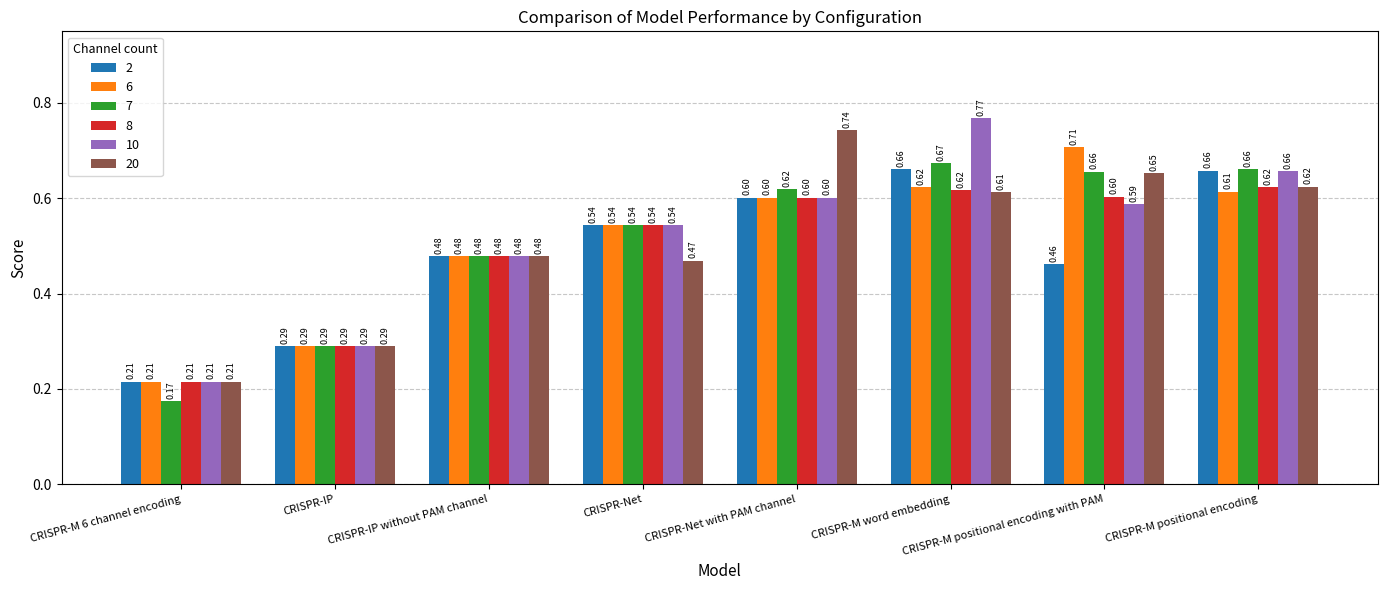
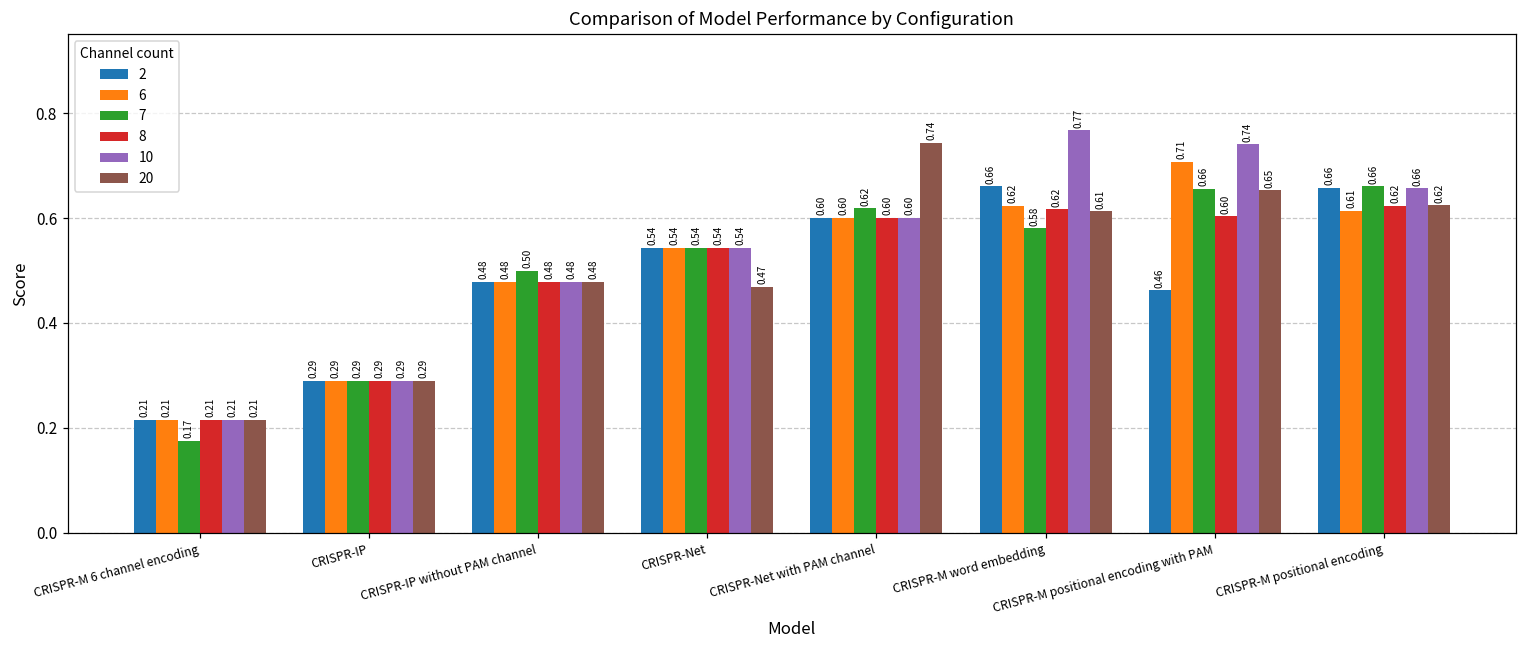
  {
    "2": {
      "CRISPR-M 6 channel encoding": 0.21,
      "CRISPR-IP": 0.29,
      "CRISPR-IP without PAM channel": 0.48,
      "CRISPR-Net": 0.54,
      "CRISPR-Net with PAM channel": 0.60,
      "CRISPR-M word embedding": 0.66,
      "CRISPR-M positional encoding with PAM": 0.46,
      "CRISPR-M positional encoding": 0.66
    },
    "6": {
      "CRISPR-M 6 channel encoding": 0.21,
      "CRISPR-IP": 0.29,
      "CRISPR-IP without PAM channel": 0.48,
      "CRISPR-Net": 0.54,
      "CRISPR-Net with PAM channel": 0.60,
      "CRISPR-M word embedding": 0.62,
      "CRISPR-M positional encoding with PAM": 0.71,
      "CRISPR-M positional encoding": 0.61
    },
    "7": {
      "CRISPR-M 6 channel encoding": 0.17,
      "CRISPR-IP": 0.29,
-     "CRISPR-IP without PAM channel": 0.48,
+     "CRISPR-IP without PAM channel": 0.50,
      "CRISPR-Net": 0.54,
      "CRISPR-Net with PAM channel": 0.62,
-     "CRISPR-M word embedding": 0.67,
+     "CRISPR-M word embedding": 0.58,
      "CRISPR-M positional encoding with PAM": 0.66,
      "CRISPR-M positional encoding": 0.66
    },
    "8": {
      "CRISPR-M 6 channel encoding": 0.21,
      "CRISPR-IP": 0.29,
      "CRISPR-IP without PAM channel": 0.48,
      "CRISPR-Net": 0.54,
      "CRISPR-Net with PAM channel": 0.60,
      "CRISPR-M word embedding": 0.62,
      "CRISPR-M positional encoding with PAM": 0.60,
      "CRISPR-M positional encoding": 0.62
    },
    "10": {
      "CRISPR-M 6 channel encoding": 0.21,
      "CRISPR-IP": 0.29,
      "CRISPR-IP without PAM channel": 0.48,
      "CRISPR-Net": 0.54,
      "CRISPR-Net with PAM channel": 0.60,
      "CRISPR-M word embedding": 0.77,
-     "CRISPR-M positional encoding with PAM": 0.59,
+     "CRISPR-M positional encoding with PAM": 0.74,
      "CRISPR-M positional encoding": 0.66
    },
    "20": {
      "CRISPR-M 6 channel encoding": 0.21,
      "CRISPR-IP": 0.29,
      "CRISPR-IP without PAM channel": 0.48,
      "CRISPR-Net": 0.47,
      "CRISPR-Net with PAM channel": 0.74,
      "CRISPR-M word embedding": 0.61,
      "CRISPR-M positional encoding with PAM": 0.65,
      "CRISPR-M positional encoding": 0.62
    }
  }
